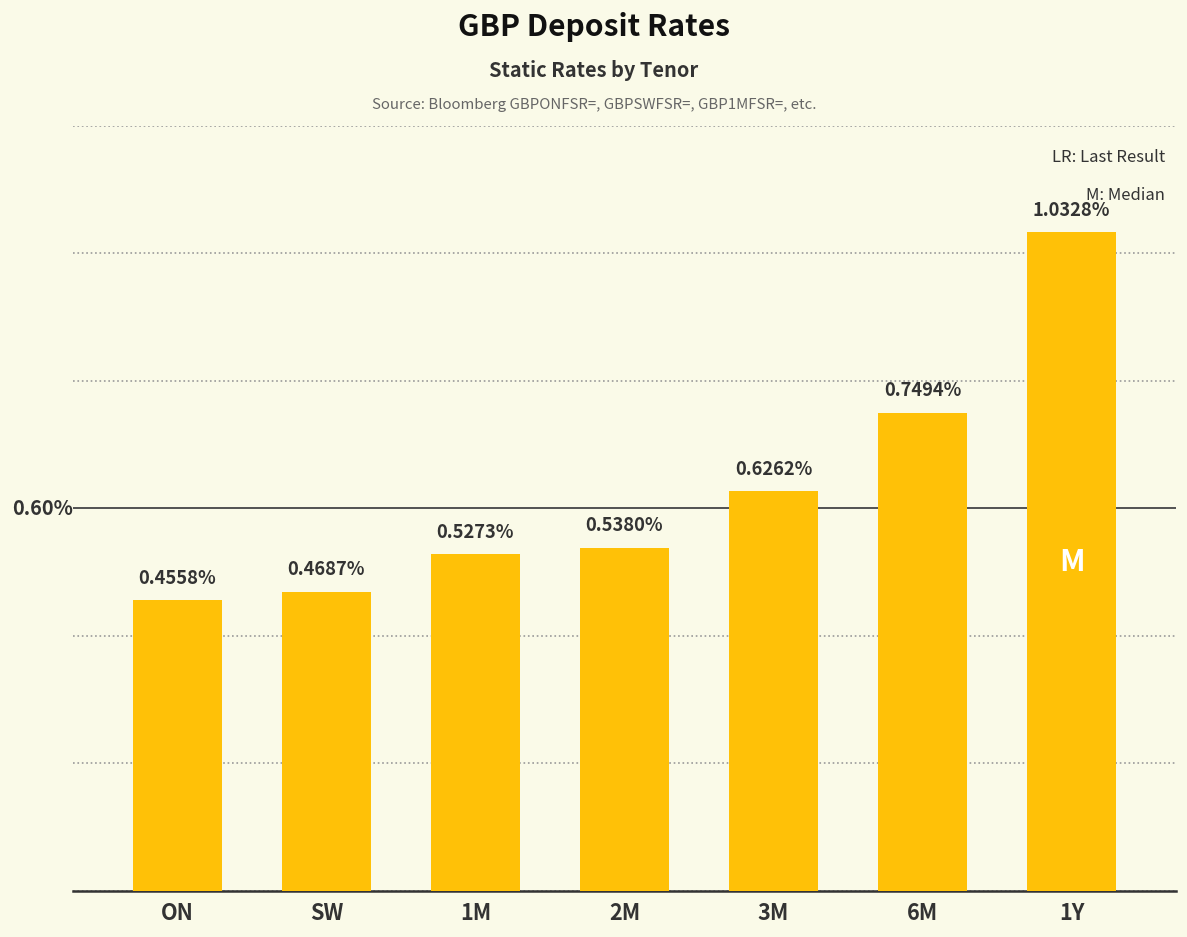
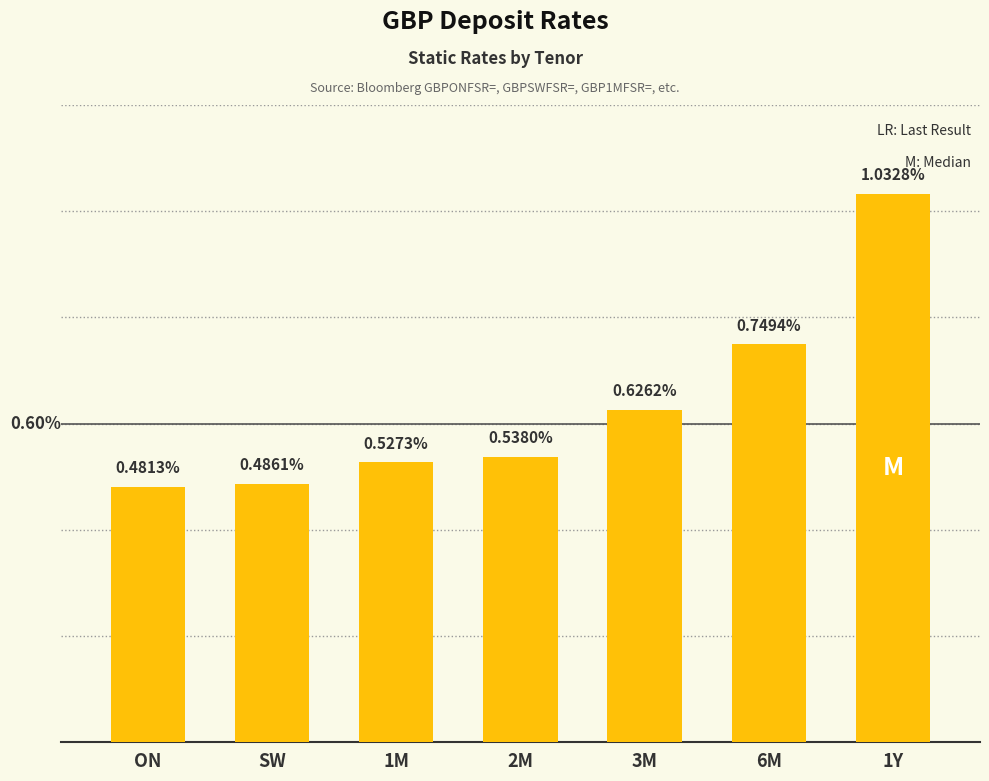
  {
-   "ON": "0.4558%",
-   "SW": "0.4687%",
+   "ON": "0.4813%",
+   "SW": "0.4861%",
    "1M": "0.5273%",
    "2M": "0.5380%",
    "3M": "0.6262%",
    "6M": "0.7494%",
    "1Y": "1.0328%"
  }
